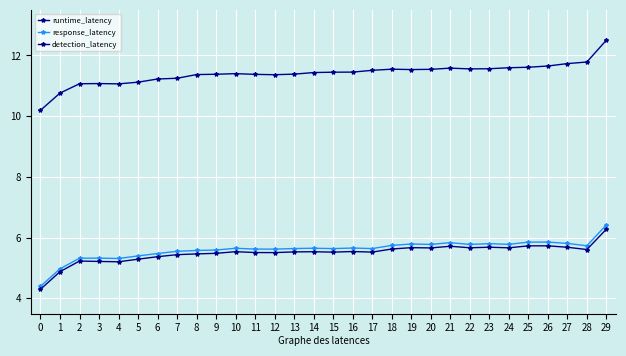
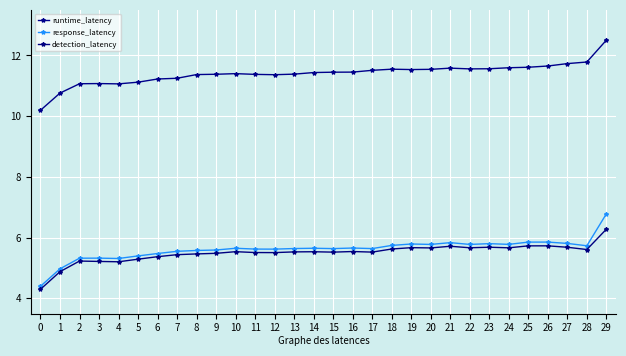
  {
    "response_latency": {
      "0": 4.4,
      "1": 5.0,
      "2": 5.3,
      "3": 5.3,
      "4": 5.3,
      "5": 5.4,
      "6": 5.5,
      "7": 5.5,
      "8": 5.6,
      "9": 5.6,
      "10": 5.6,
      "11": 5.6,
      "12": 5.6,
      "13": 5.6,
      "14": 5.6,
      "15": 5.6,
      "16": 5.7,
      "17": 5.6,
      "18": 5.7,
      "19": 5.8,
      "20": 5.8,
      "21": 5.8,
      "22": 5.8,
      "23": 5.8,
      "24": 5.8,
      "25": 5.9,
      "26": 5.9,
      "27": 5.8,
      "28": 5.7,
-     "29": 6.4
+     "29": 6.8
    }
  }
